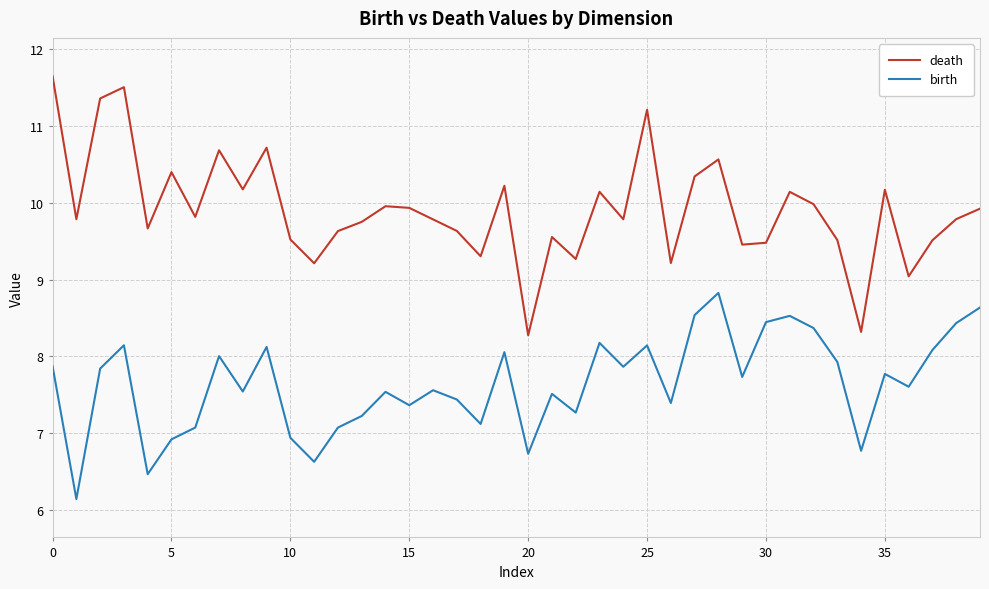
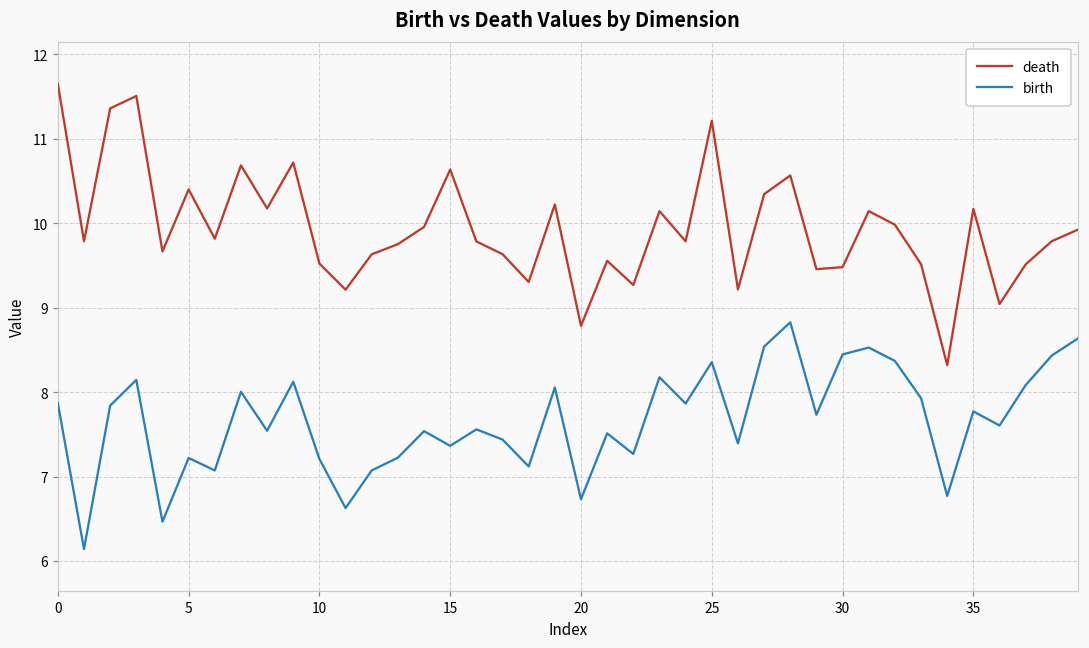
  {
    "death": {
      "0": 11.7,
      "5": 10.4,
      "10": 9.5,
-     "15": 9.9,
-     "20": 8.3,
+     "15": 10.6,
+     "20": 8.8,
      "25": 11.2,
      "30": 9.5,
      "35": 10.2
    },
    "birth": {
      "0": 7.9,
-     "5": 6.9,
-     "10": 6.9,
+     "5": 7.2,
+     "10": 7.2,
      "15": 7.4,
      "20": 6.7,
-     "25": 8.1,
+     "25": 8.4,
      "30": 8.4,
      "35": 7.8
    }
  }
